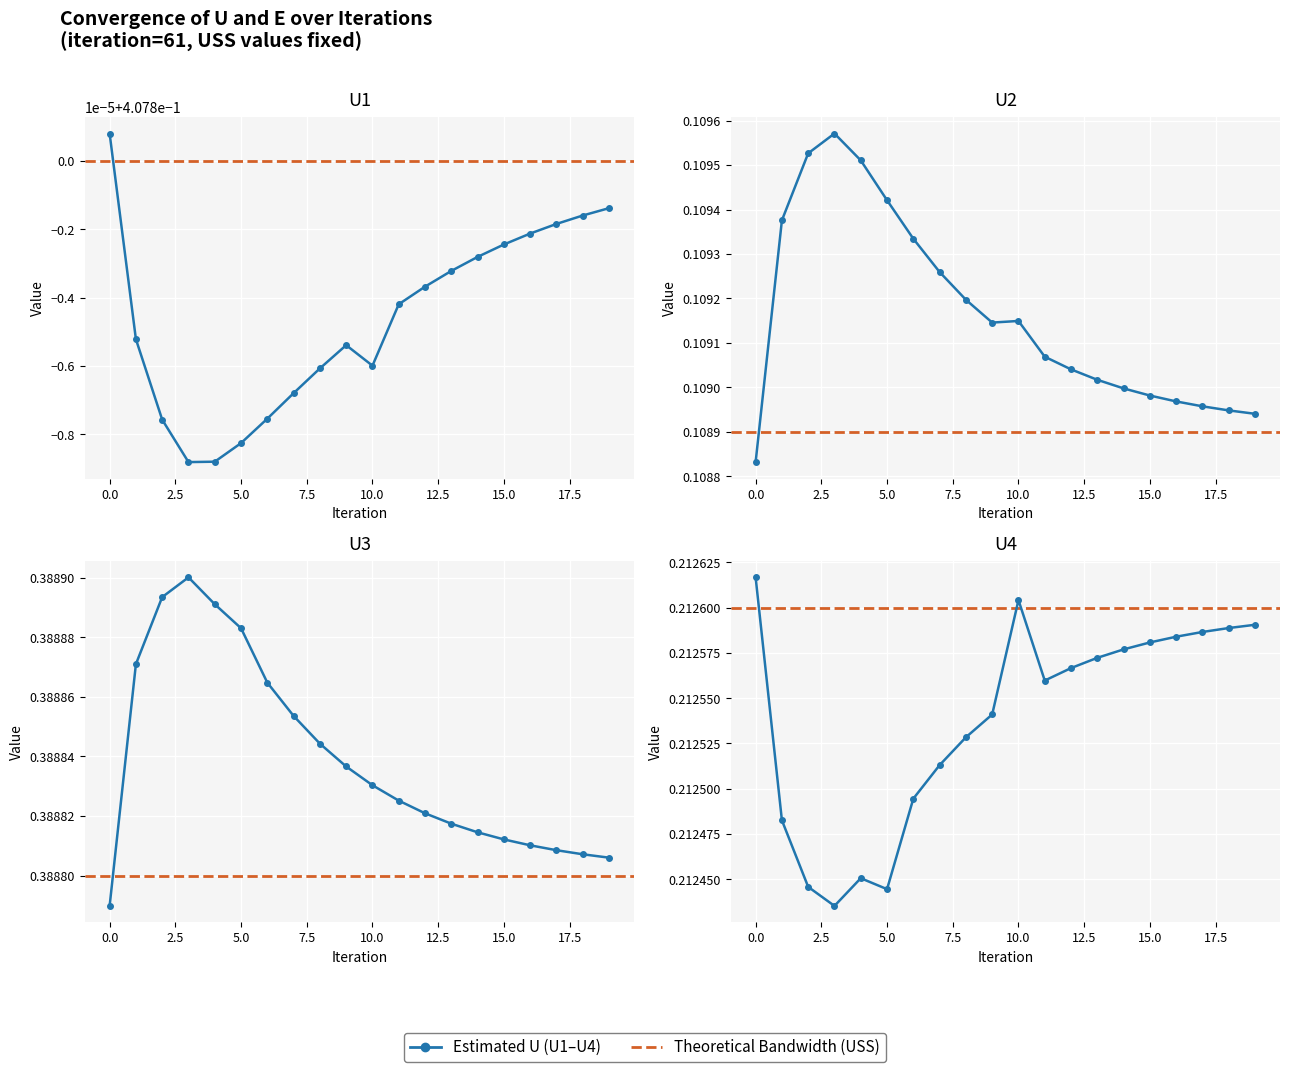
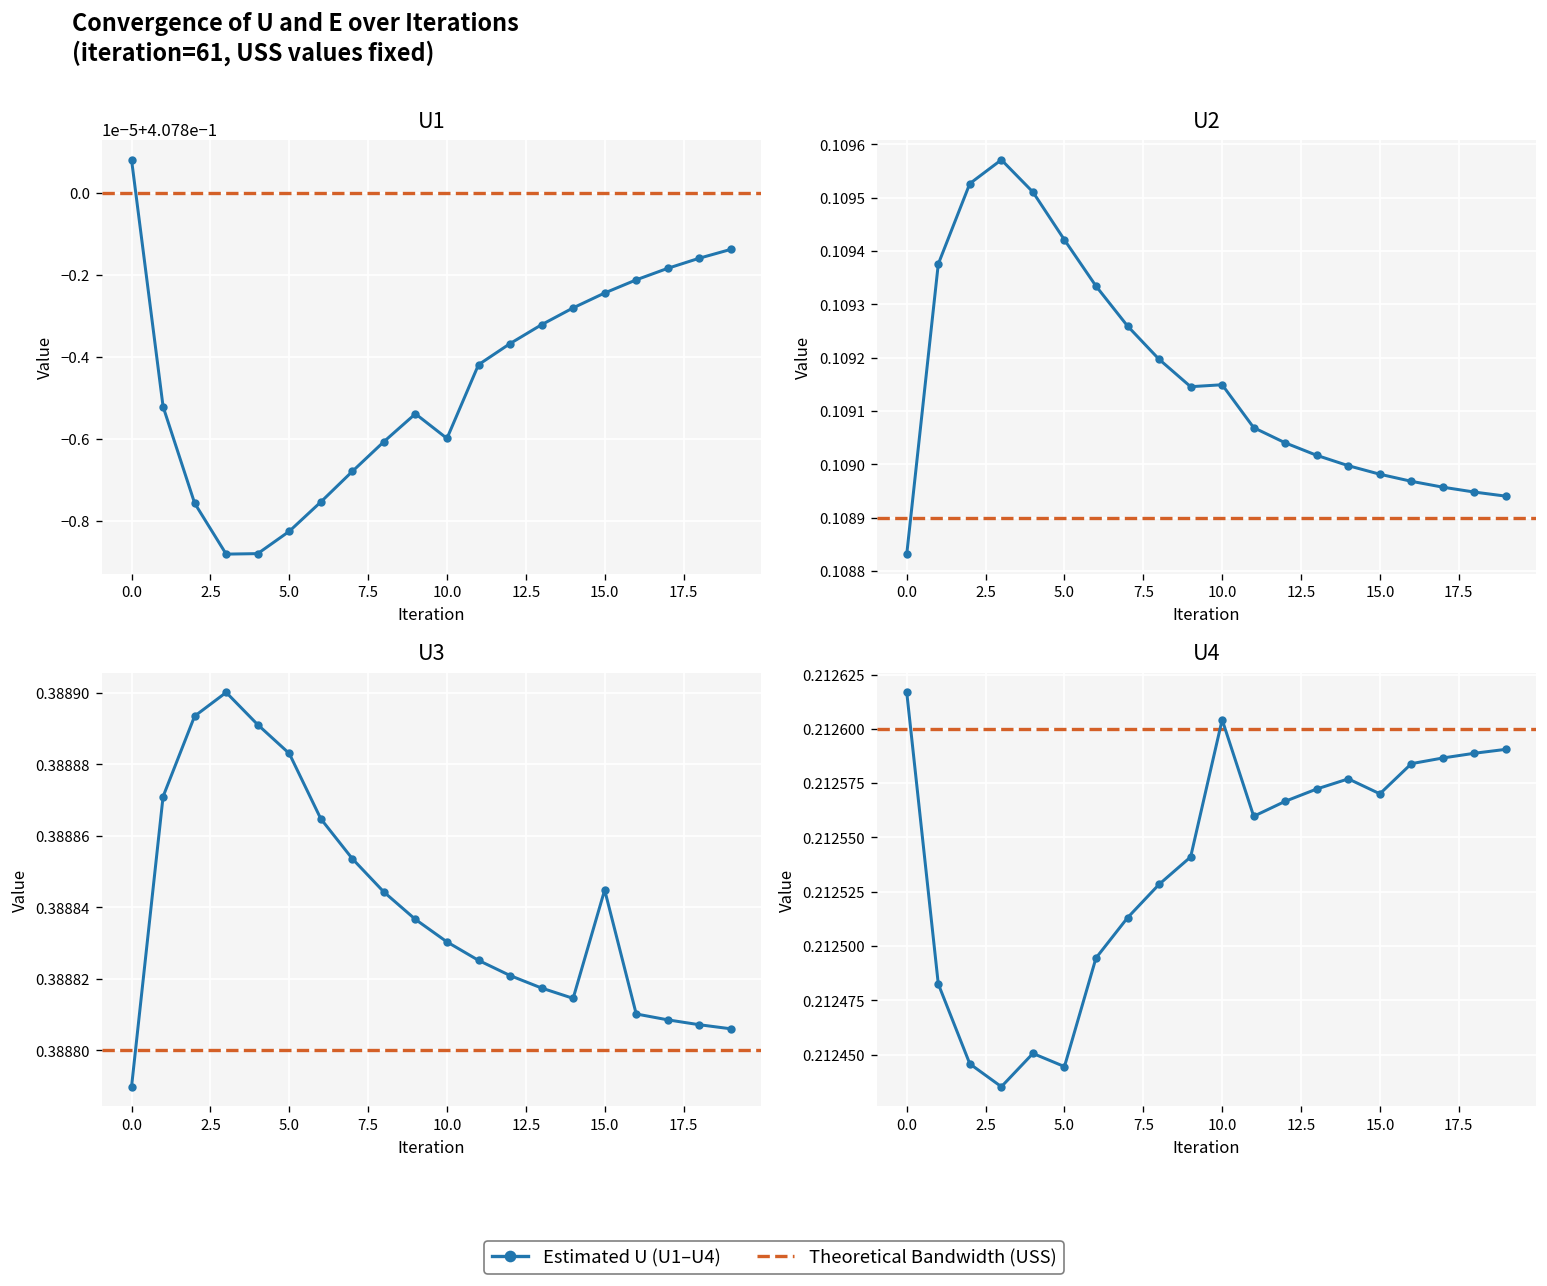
  {
    "U1": {
      "0.0": 0.4078008,
      "5.0": 0.4077917,
      "10.0": 0.4077940,
      "15.0": 0.4077976
    },
    "U2": {
      "0.0": 0.10883,
      "5.0": 0.10942,
      "10.0": 0.10915,
      "15.0": 0.10898
    },
    "U3": {
      "0.0": 0.388790,
      "5.0": 0.388883,
      "10.0": 0.388830,
-     "15.0": 0.388812
+     "15.0": 0.388845
    },
    "U4": {
      "0.0": 0.212617,
      "5.0": 0.212445,
      "10.0": 0.212604,
-     "15.0": 0.212581
+     "15.0": 0.212570
    }
  }
